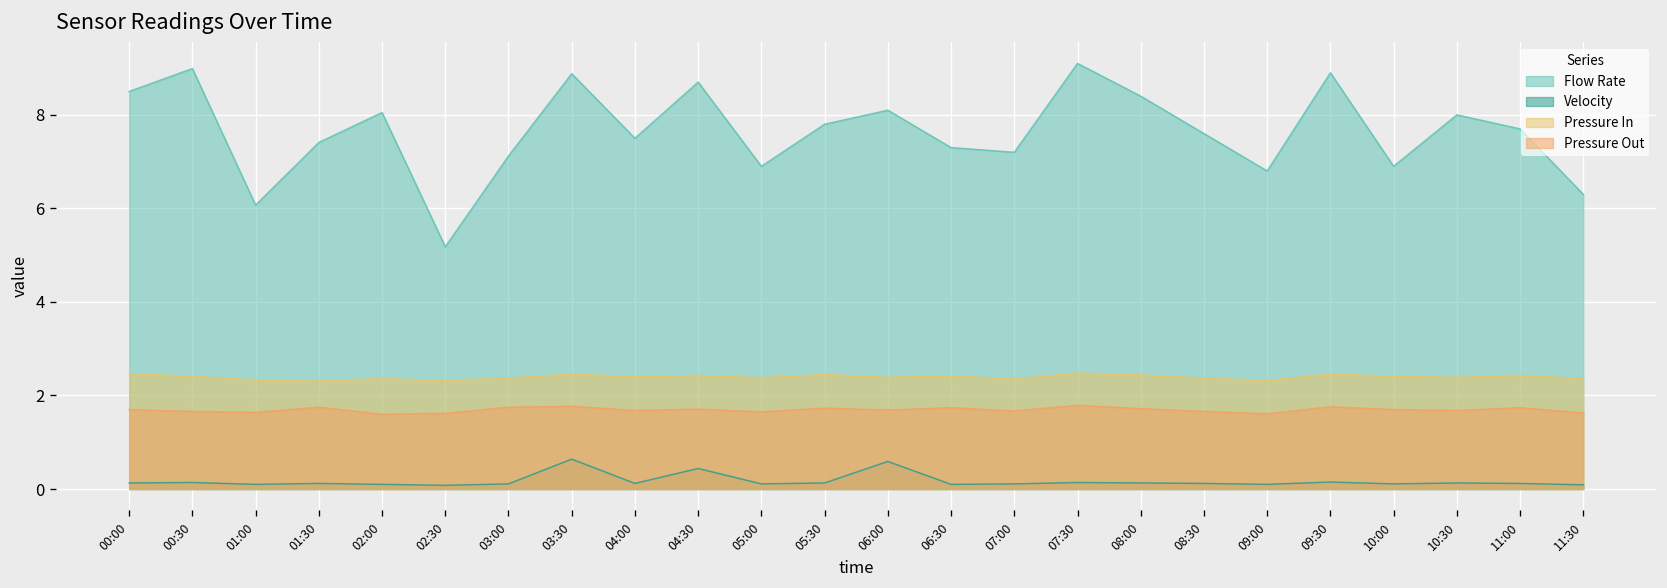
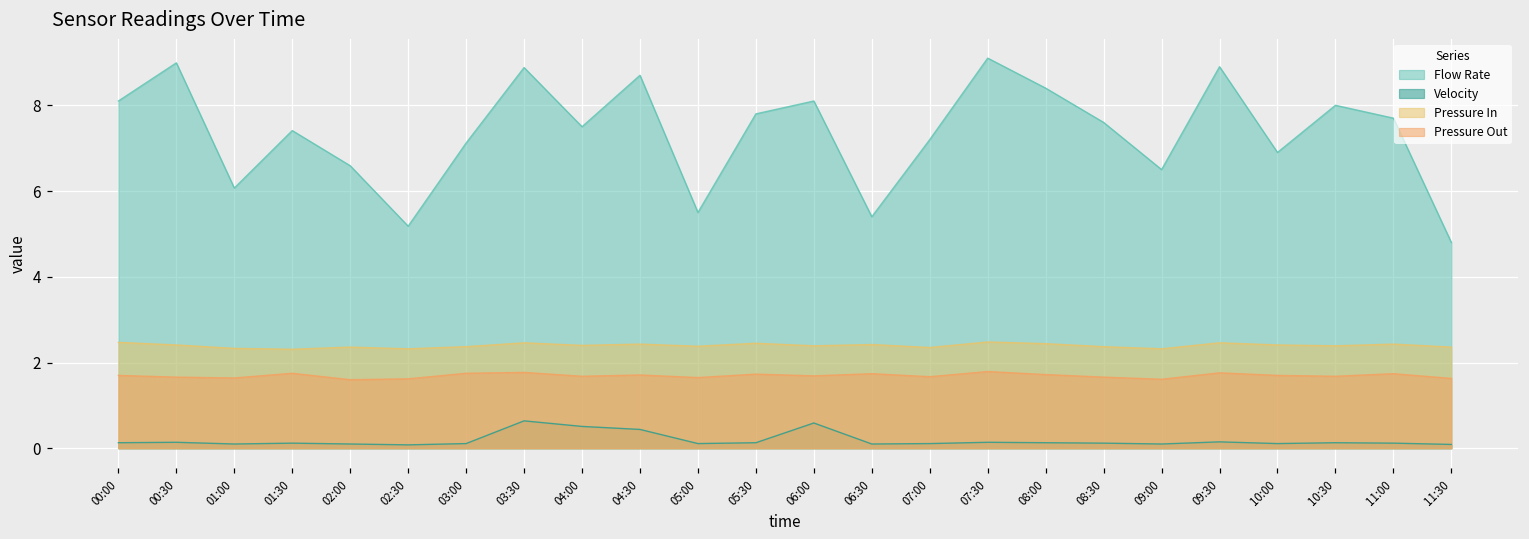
  {
    "Flow Rate": {
-     "00:00": 8.5,
+     "00:00": 8.1,
      "00:30": 9.0,
      "01:00": 6.1,
      "01:30": 7.4,
-     "02:00": 8.1,
+     "02:00": 6.6,
      "02:30": 5.2,
      "03:00": 7.1,
      "03:30": 8.9,
      "04:00": 7.5,
      "04:30": 8.7,
-     "05:00": 6.9,
+     "05:00": 5.5,
      "05:30": 7.8,
      "06:00": 8.1,
-     "06:30": 7.3,
+     "06:30": 5.4,
      "07:00": 7.2,
      "07:30": 9.1,
      "08:00": 8.4,
      "08:30": 7.6,
-     "09:00": 6.8,
+     "09:00": 6.5,
      "09:30": 8.9,
      "10:00": 6.9,
      "10:30": 8.0,
      "11:00": 7.7,
-     "11:30": 6.3
+     "11:30": 4.8
    },
    "Velocity": {
      "00:00": 0.1,
      "00:30": 0.1,
      "01:00": 0.1,
      "01:30": 0.1,
      "02:00": 0.1,
      "02:30": 0.1,
      "03:00": 0.1,
      "03:30": 0.6,
-     "04:00": 0.1,
+     "04:00": 0.5,
      "04:30": 0.4,
      "05:00": 0.1,
      "05:30": 0.1,
      "06:00": 0.6,
      "06:30": 0.1,
      "07:00": 0.1,
      "07:30": 0.1,
      "08:00": 0.1,
      "08:30": 0.1,
      "09:00": 0.1,
      "09:30": 0.2,
      "10:00": 0.1,
      "10:30": 0.1,
      "11:00": 0.1,
      "11:30": 0.1
    }
  }
